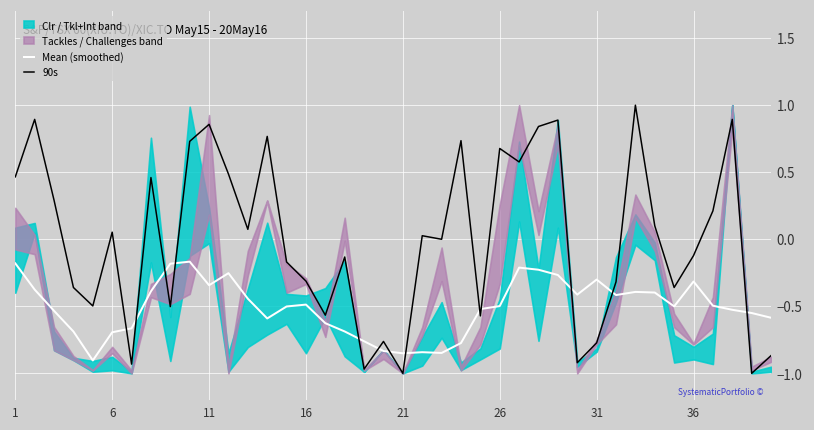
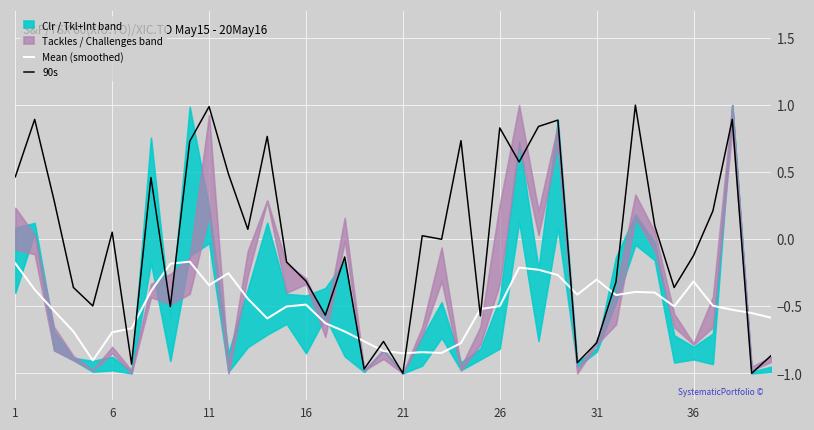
  {
    "Mean (smoothed)": {
      "1": -0.18,
      "6": -0.69,
      "11": -0.34,
      "16": -0.49,
      "21": -0.85,
      "26": -0.50,
      "31": -0.30,
      "36": -0.31
    },
    "90s": {
      "1": 0.47,
      "6": 0.05,
-     "11": 0.86,
-     "26": 0.68,
+     "11": 0.99,
+     "26": 0.83,
      "36": -0.12
    }
  }
